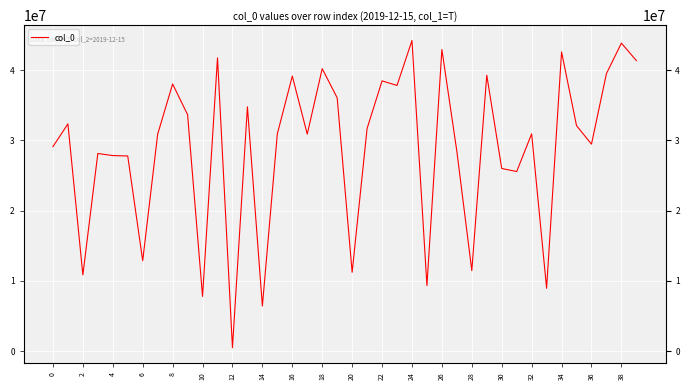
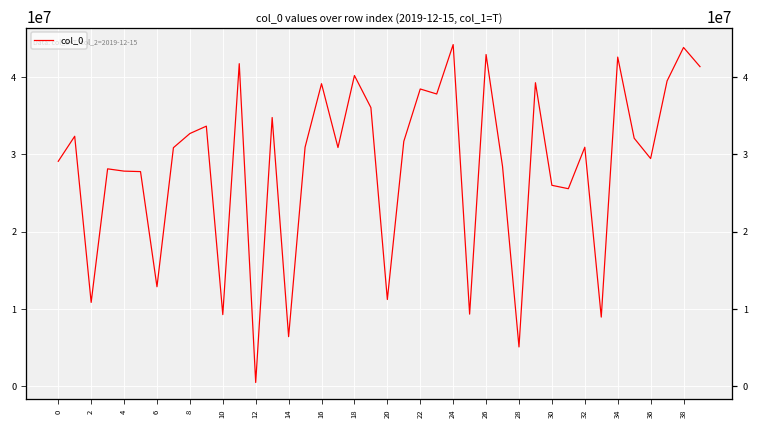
  {
    "0": 29000000,
    "2": 11000000,
    "4": 28000000,
    "6": 13000000,
-   "8": 38000000,
-   "10": 8000000,
+   "8": 33000000,
+   "10": 9000000,
    "12": 1000000,
    "14": 6000000,
    "16": 39000000,
    "18": 40000000,
    "20": 11000000,
    "22": 38000000,
    "24": 44000000,
    "26": 43000000,
-   "28": 11000000,
+   "28": 5000000,
    "30": 26000000,
    "32": 31000000,
    "34": 43000000,
    "36": 29000000,
    "38": 44000000
  }
